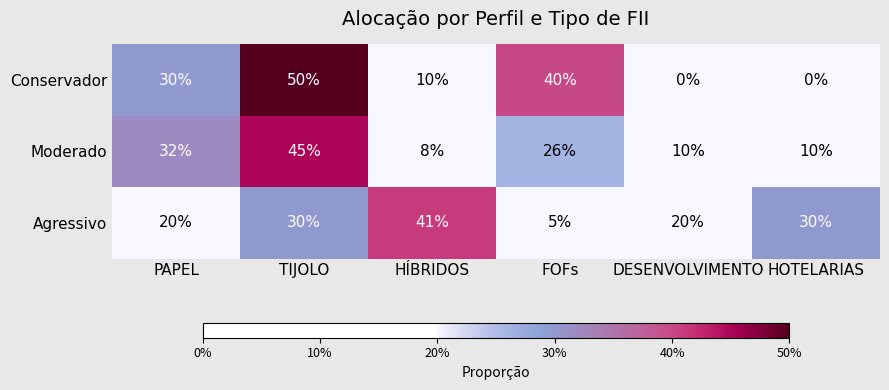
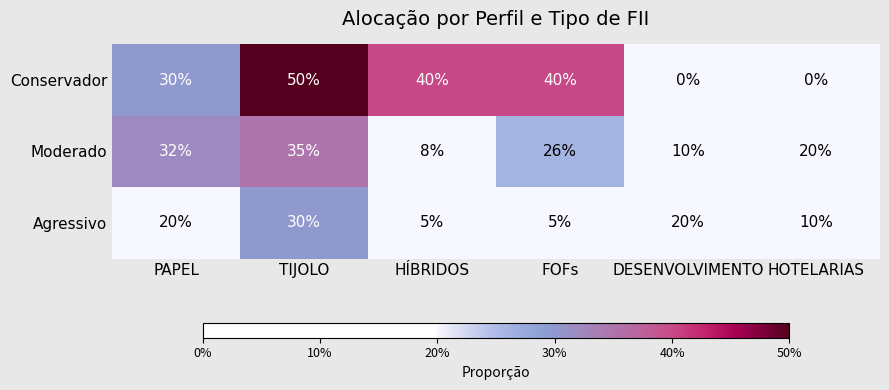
  {
    "Conservador": {
      "PAPEL": "30%",
      "TIJOLO": "50%",
-     "HÍBRIDOS": "10%",
+     "HÍBRIDOS": "40%",
      "FOFs": "40%",
      "DESENVOLVIMENTO": "0%",
      "HOTELARIAS": "0%"
    },
    "Moderado": {
      "PAPEL": "32%",
-     "TIJOLO": "45%",
+     "TIJOLO": "35%",
      "HÍBRIDOS": "8%",
      "FOFs": "26%",
      "DESENVOLVIMENTO": "10%",
-     "HOTELARIAS": "10%"
+     "HOTELARIAS": "20%"
    },
    "Agressivo": {
      "PAPEL": "20%",
      "TIJOLO": "30%",
-     "HÍBRIDOS": "41%",
+     "HÍBRIDOS": "5%",
      "FOFs": "5%",
      "DESENVOLVIMENTO": "20%",
-     "HOTELARIAS": "30%"
+     "HOTELARIAS": "10%"
    }
  }
